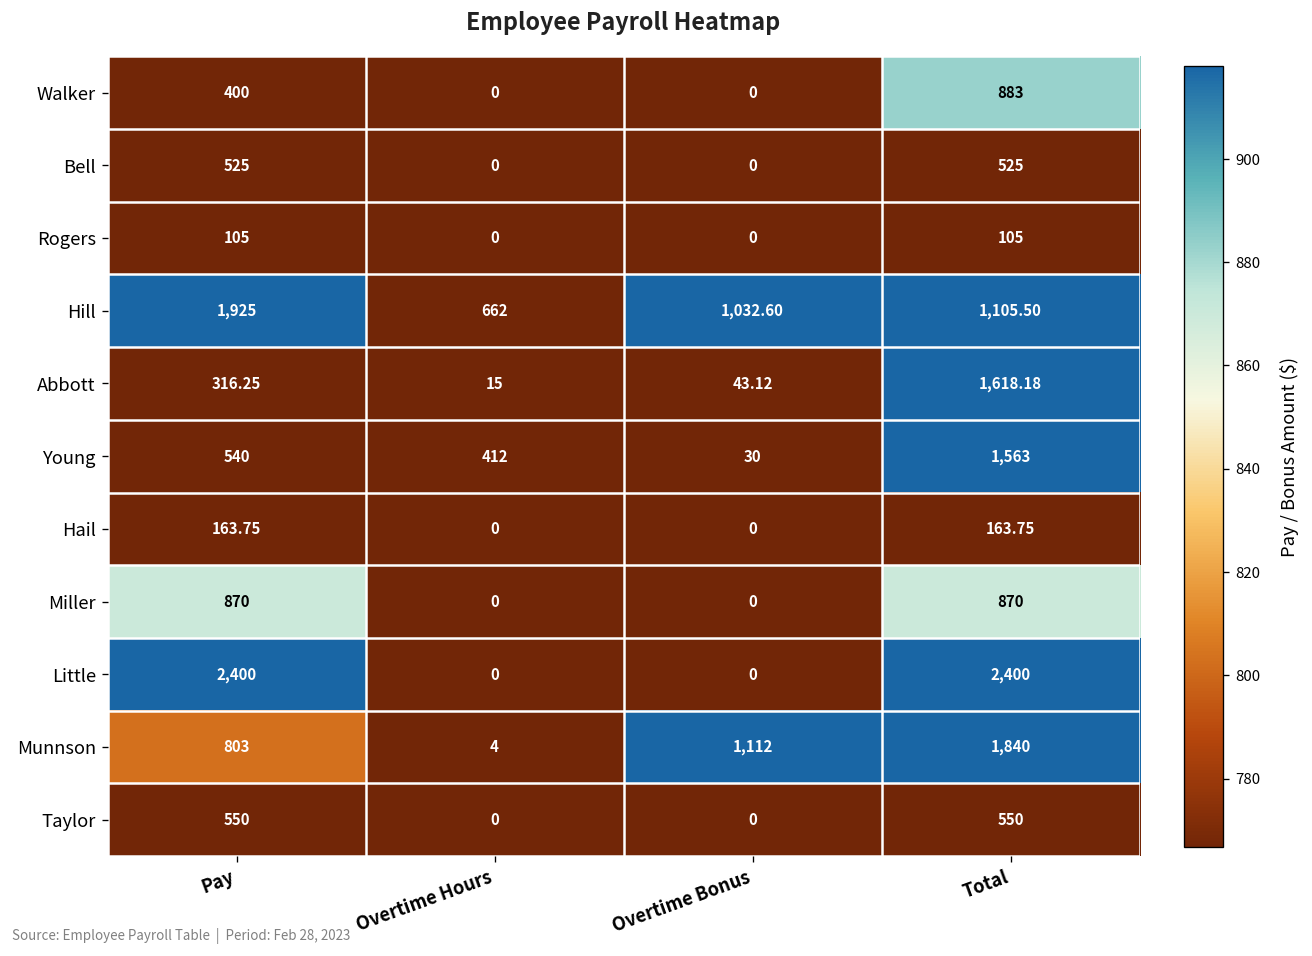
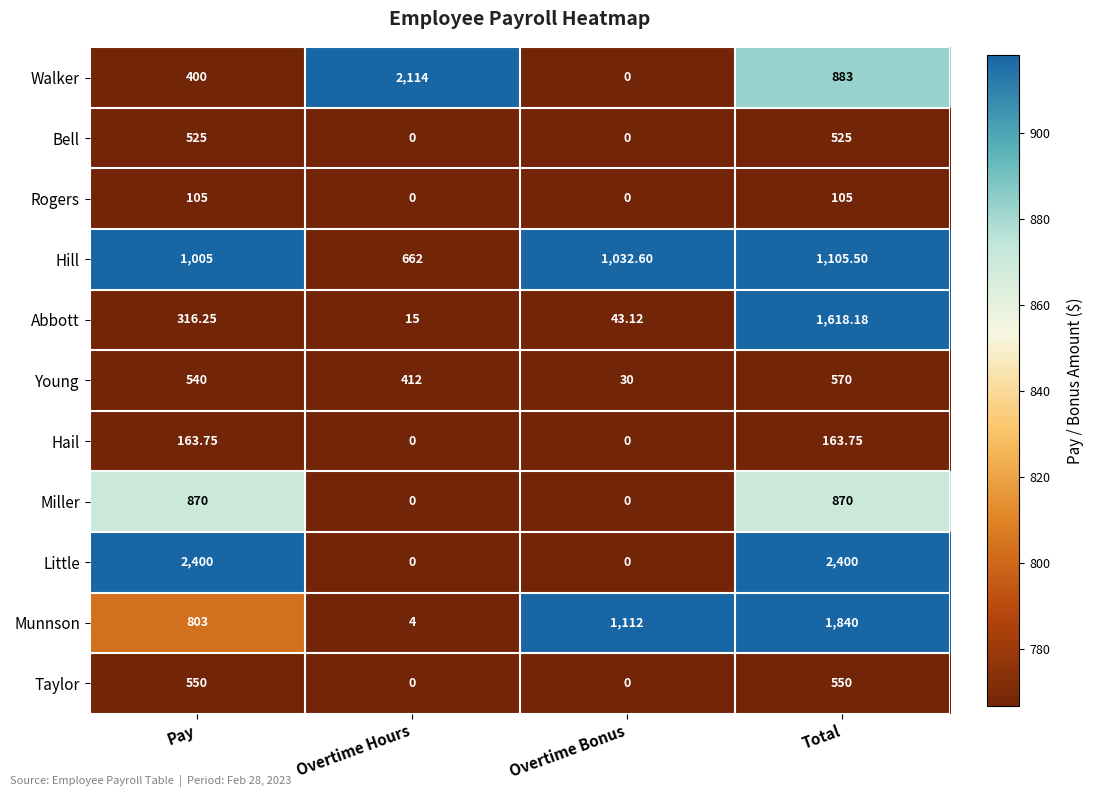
  {
    "Walker": {
      "Pay": "400",
-     "Overtime Hours": "0",
+     "Overtime Hours": "2,114",
      "Overtime Bonus": "0",
      "Total": "883"
    },
    "Bell": {
      "Pay": "525",
      "Overtime Hours": "0",
      "Overtime Bonus": "0",
      "Total": "525"
    },
    "Rogers": {
      "Pay": "105",
      "Overtime Hours": "0",
      "Overtime Bonus": "0",
      "Total": "105"
    },
    "Hill": {
-     "Pay": "1,925",
+     "Pay": "1,005",
      "Overtime Hours": "662",
      "Overtime Bonus": "1,032.60",
      "Total": "1,105.50"
    },
    "Abbott": {
      "Pay": "316.25",
      "Overtime Hours": "15",
      "Overtime Bonus": "43.12",
      "Total": "1,618.18"
    },
    "Young": {
      "Pay": "540",
      "Overtime Hours": "412",
      "Overtime Bonus": "30",
-     "Total": "1,563"
+     "Total": "570"
    },
    "Hail": {
      "Pay": "163.75",
      "Overtime Hours": "0",
      "Overtime Bonus": "0",
      "Total": "163.75"
    },
    "Miller": {
      "Pay": "870",
      "Overtime Hours": "0",
      "Overtime Bonus": "0",
      "Total": "870"
    },
    "Little": {
      "Pay": "2,400",
      "Overtime Hours": "0",
      "Overtime Bonus": "0",
      "Total": "2,400"
    },
    "Munnson": {
      "Pay": "803",
      "Overtime Hours": "4",
      "Overtime Bonus": "1,112",
      "Total": "1,840"
    },
    "Taylor": {
      "Pay": "550",
      "Overtime Hours": "0",
      "Overtime Bonus": "0",
      "Total": "550"
    }
  }
